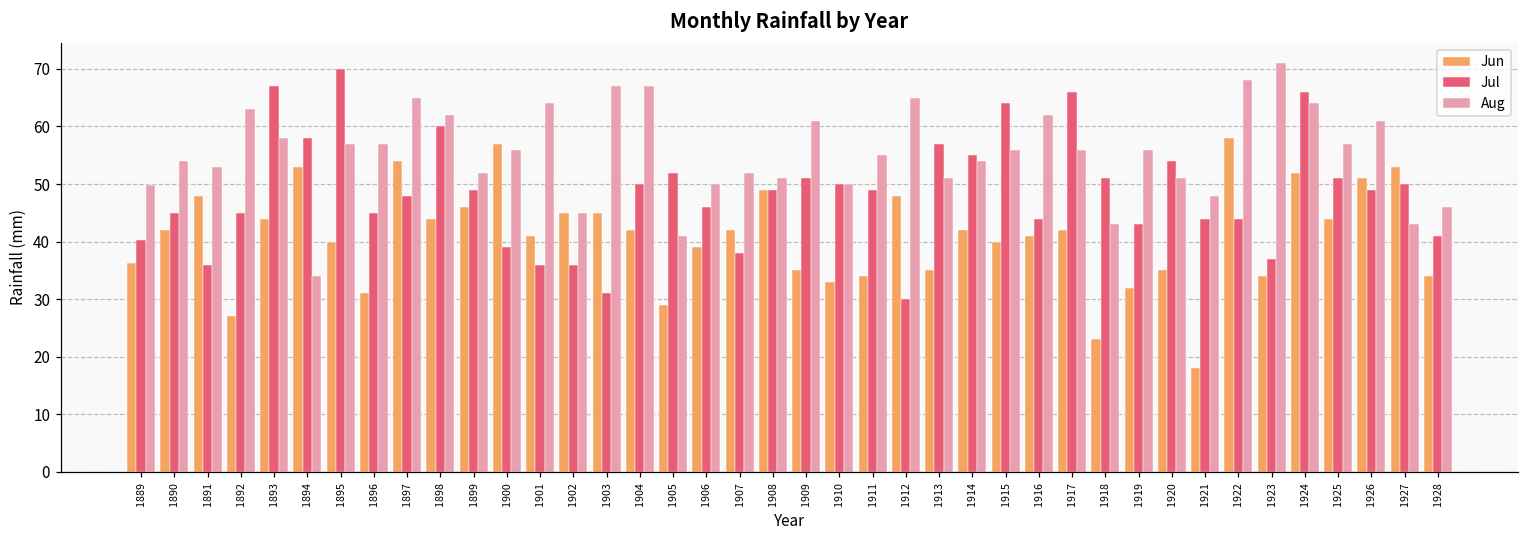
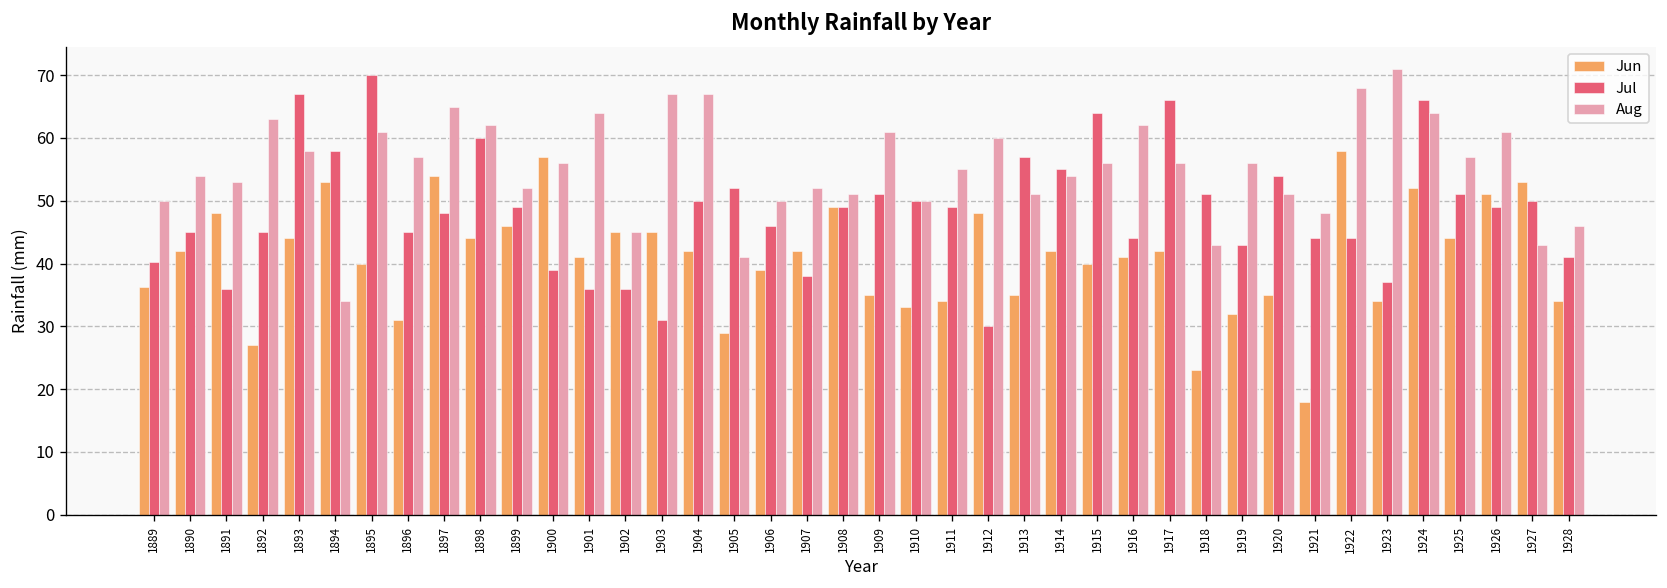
  {
    "Jun": {
      "1889": 36,
      "1890": 42,
      "1891": 48,
      "1892": 27,
      "1893": 44,
      "1894": 53,
      "1895": 40,
      "1896": 31,
      "1897": 54,
      "1898": 44,
      "1899": 46,
      "1900": 57,
      "1901": 41,
      "1902": 45,
      "1903": 45,
      "1904": 42,
      "1905": 29,
      "1906": 39,
      "1907": 42,
      "1908": 49,
      "1909": 35,
      "1910": 33,
      "1911": 34,
      "1912": 48,
      "1913": 35,
      "1914": 42,
      "1915": 40,
      "1916": 41,
      "1917": 42,
      "1918": 23,
      "1919": 32,
      "1920": 35,
      "1921": 18,
      "1922": 58,
      "1923": 34,
      "1924": 52,
      "1925": 44,
      "1926": 51,
      "1927": 53,
      "1928": 34
    },
    "Jul": {
      "1889": 40,
      "1890": 45,
      "1891": 36,
      "1892": 45,
      "1893": 67,
      "1894": 58,
      "1895": 70,
      "1896": 45,
      "1897": 48,
      "1898": 60,
      "1899": 49,
      "1900": 39,
      "1901": 36,
      "1902": 36,
      "1903": 31,
      "1904": 50,
      "1905": 52,
      "1906": 46,
      "1907": 38,
      "1908": 49,
      "1909": 51,
      "1910": 50,
      "1911": 49,
      "1912": 30,
      "1913": 57,
      "1914": 55,
      "1915": 64,
      "1916": 44,
      "1917": 66,
      "1918": 51,
      "1919": 43,
      "1920": 54,
      "1921": 44,
      "1922": 44,
      "1923": 37,
      "1924": 66,
      "1925": 51,
      "1926": 49,
      "1927": 50,
      "1928": 41
    },
    "Aug": {
      "1889": 50,
      "1890": 54,
      "1891": 53,
      "1892": 63,
      "1893": 58,
      "1894": 34,
-     "1895": 57,
+     "1895": 61,
      "1896": 57,
      "1897": 65,
      "1898": 62,
      "1899": 52,
      "1900": 56,
      "1901": 64,
      "1902": 45,
      "1903": 67,
      "1904": 67,
      "1905": 41,
      "1906": 50,
      "1907": 52,
      "1908": 51,
      "1909": 61,
      "1910": 50,
      "1911": 55,
-     "1912": 65,
+     "1912": 60,
      "1913": 51,
      "1914": 54,
      "1915": 56,
      "1916": 62,
      "1917": 56,
      "1918": 43,
      "1919": 56,
      "1920": 51,
      "1921": 48,
      "1922": 68,
      "1923": 71,
      "1924": 64,
      "1925": 57,
      "1926": 61,
      "1927": 43,
      "1928": 46
    }
  }
